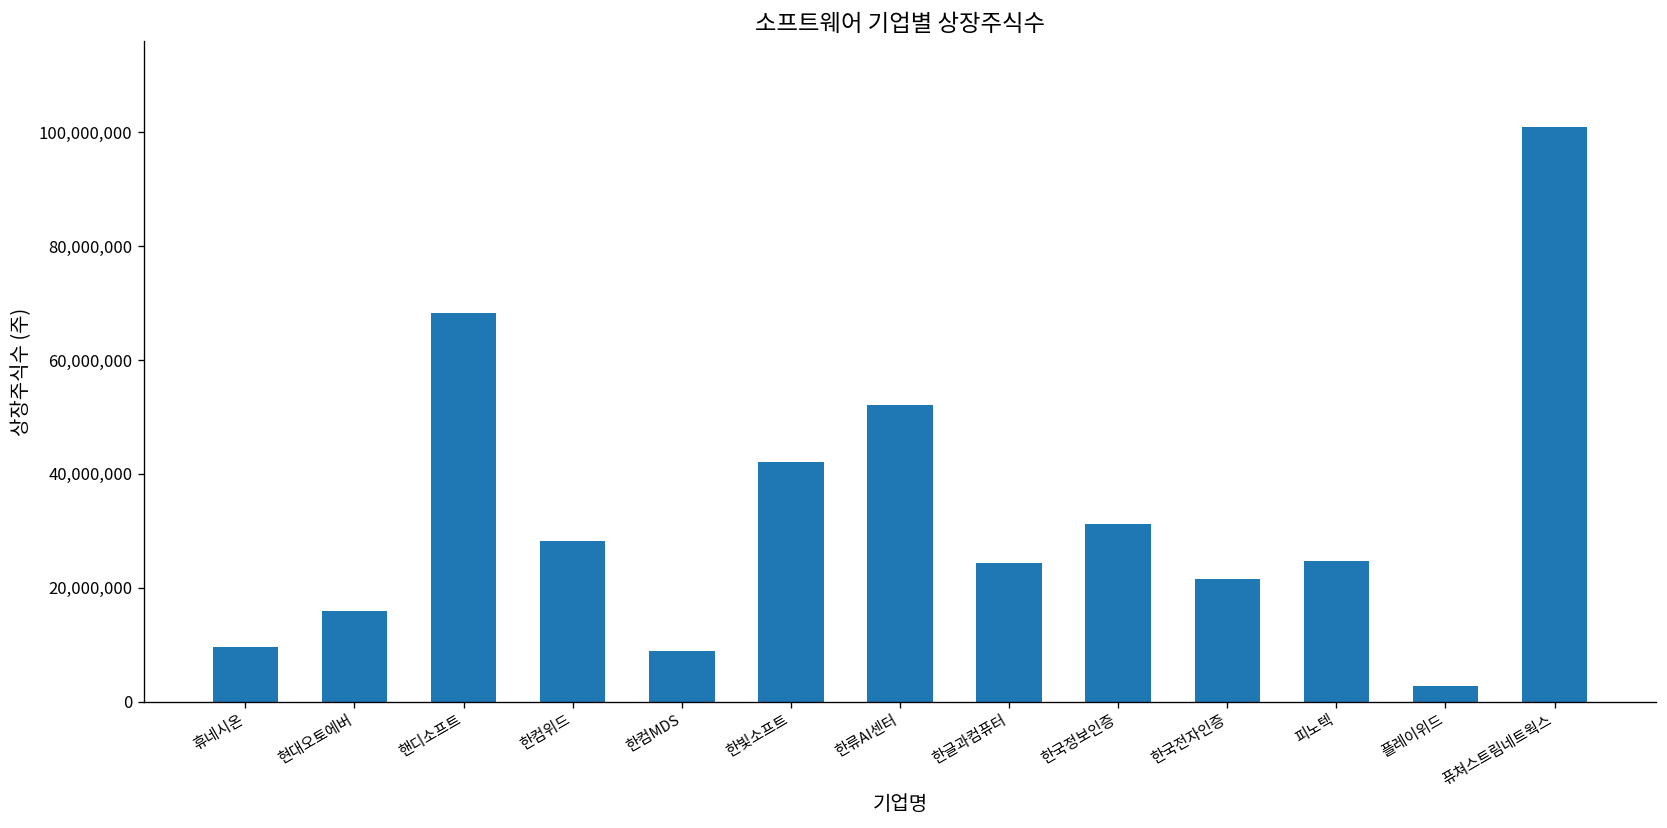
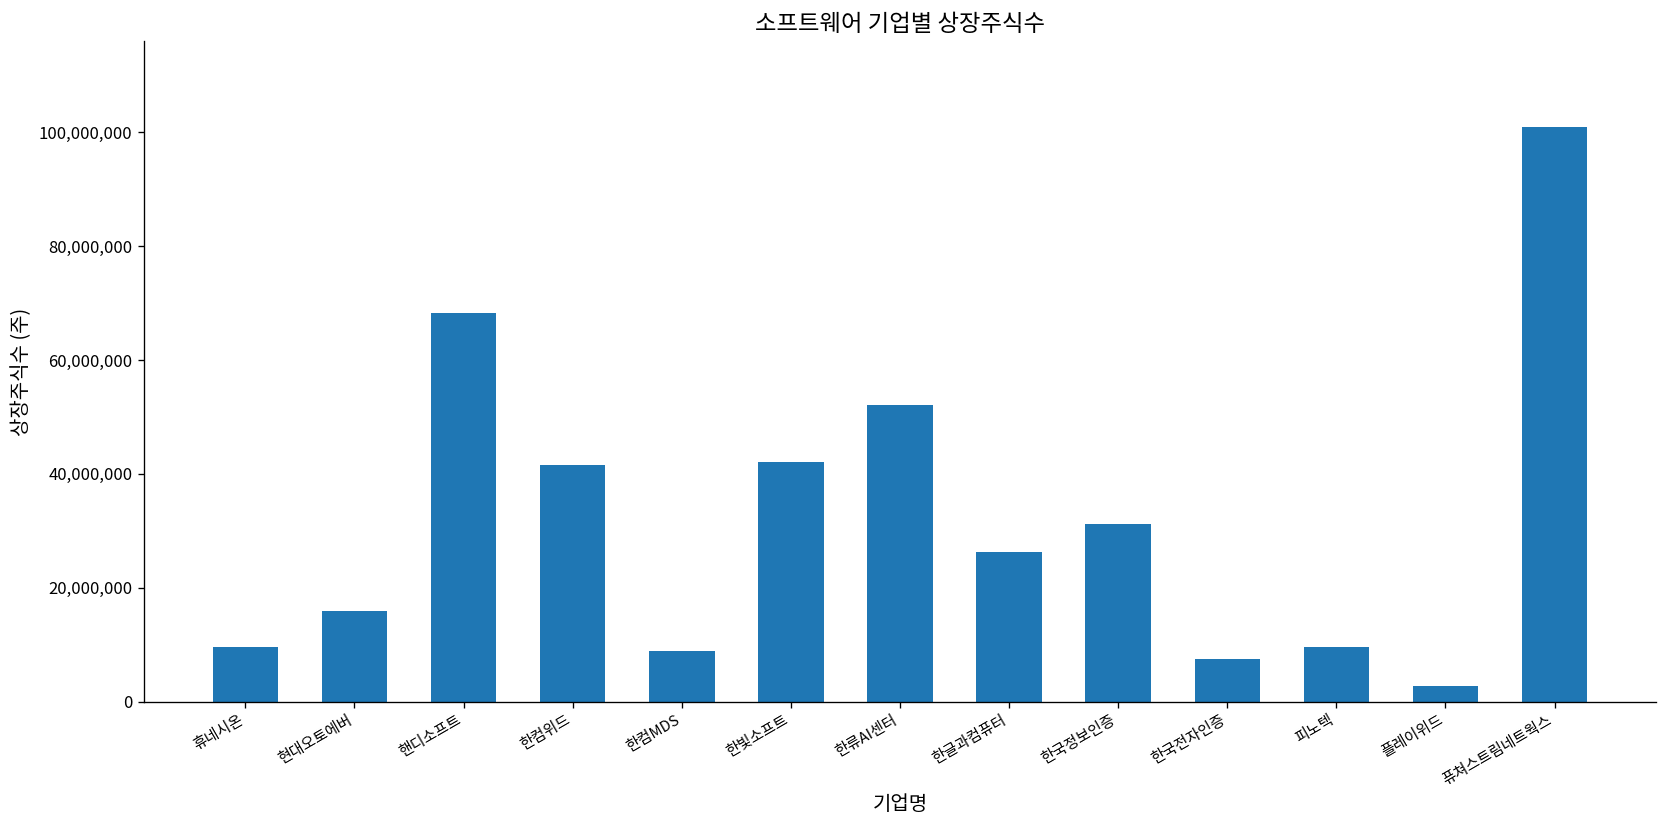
  {
    "휴네시온": "10,000,000",
    "현대오토에버": "16,000,000",
    "핸디소프트": "68,000,000",
-   "한컴위드": "28,000,000",
+   "한컴위드": "42,000,000",
    "한컴MDS": "9,000,000",
    "한빛소프트": "42,000,000",
    "한류AI센터": "52,000,000",
-   "한글과컴퓨터": "24,000,000",
+   "한글과컴퓨터": "26,000,000",
    "한국정보인증": "31,000,000",
-   "한국전자인증": "21,000,000",
-   "피노텍": "25,000,000",
+   "한국전자인증": "7,000,000",
+   "피노텍": "10,000,000",
    "플레이위드": "3,000,000",
    "퓨쳐스트림네트웍스": "101,000,000"
  }
